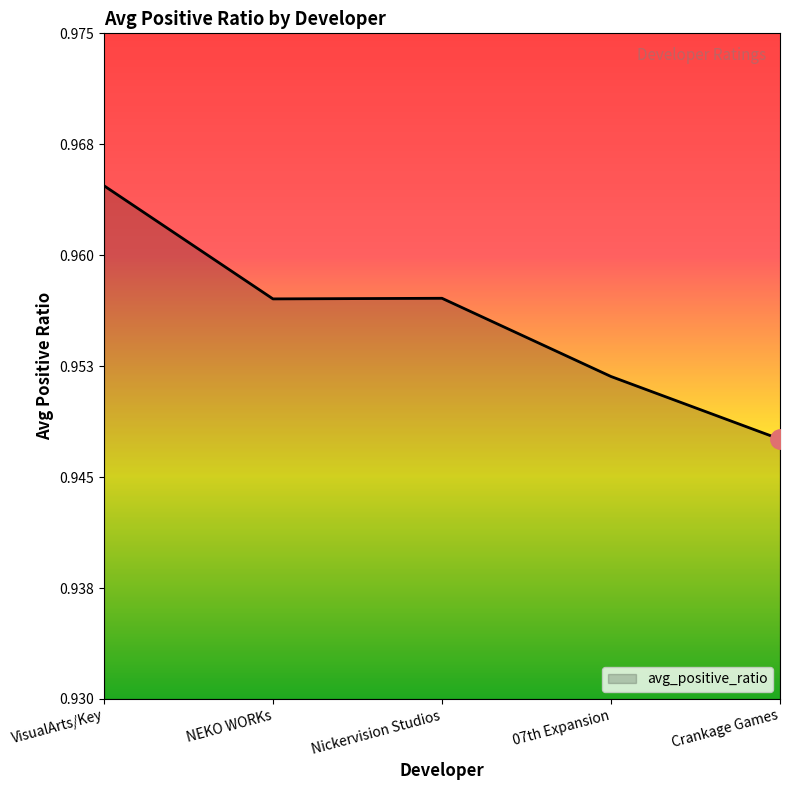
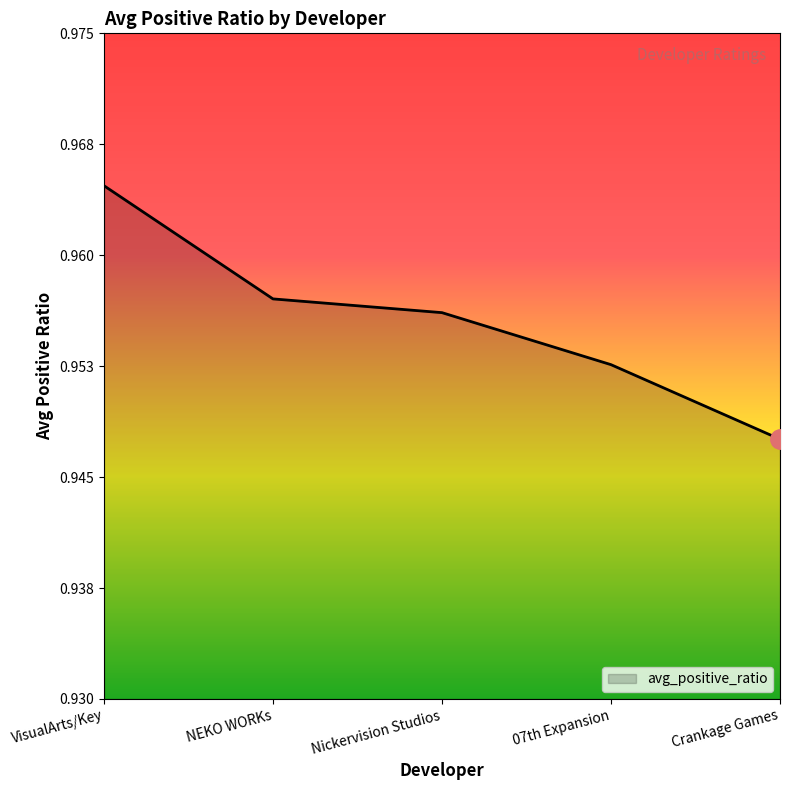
  {
    "avg_positive_ratio": {
      "VisualArts/Key": 0.9647,
      "NEKO WORKs": 0.9570,
-     "Nickervision Studios": 0.9571,
-     "07th Expansion": 0.9518
+     "Nickervision Studios": 0.9561,
+     "07th Expansion": 0.9526
    }
  }
